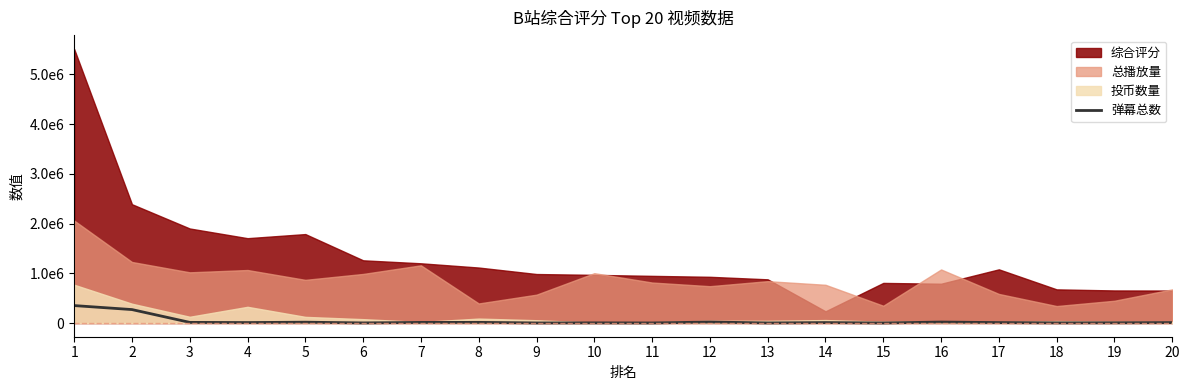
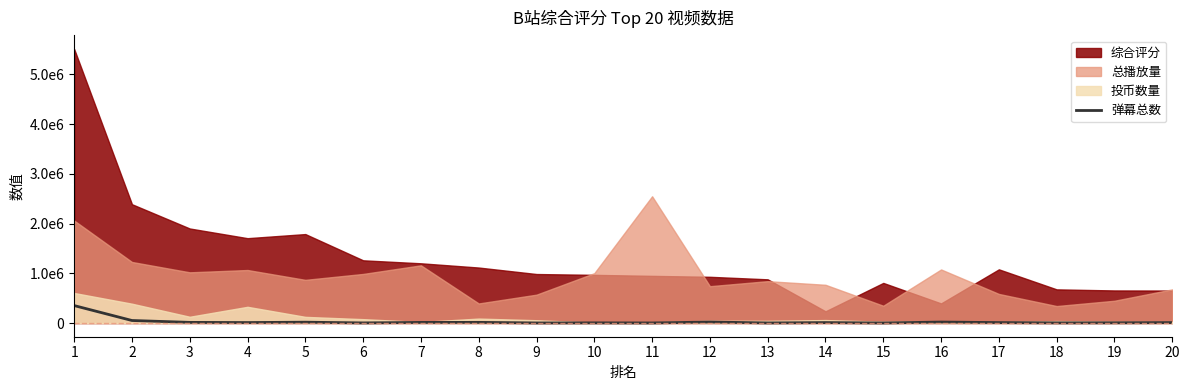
  {
    "弹幕总数": {
      "1": 400000,
-     "2": 300000,
+     "2": 100000,
      "3": 0,
      "4": 0,
      "5": 0,
      "6": 0,
      "8": 0,
      "9": 0
    },
    "综合评分": {
      "1": 5500000,
      "2": 2400000,
      "3": 1900000,
      "4": 1700000,
      "5": 1800000,
      "6": 1300000,
      "8": 1100000,
      "9": 1000000,
      "11": 900000,
      "12": 900000,
      "14": 200000,
      "15": 800000,
-     "16": 800000,
+     "16": 400000,
      "17": 1100000,
      "18": 700000,
      "19": 700000
    },
    "总播放量": {
      "1": 2100000,
      "2": 1200000,
      "3": 1000000,
      "4": 1100000,
      "5": 900000,
      "6": 1000000,
      "8": 400000,
      "9": 600000,
-     "11": 800000,
+     "11": 2500000,
      "12": 700000,
      "14": 800000,
      "15": 300000,
      "16": 1100000,
      "17": 600000,
      "18": 300000,
      "19": 400000
    },
    "投币数量": {
-     "1": 800000,
+     "1": 600000,
      "2": 400000,
      "3": 100000,
      "4": 300000,
      "5": 100000,
      "6": 100000,
      "8": 100000,
      "9": 100000
    }
  }
